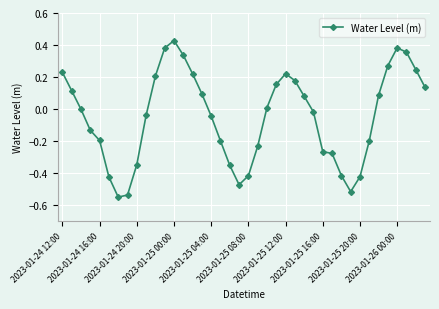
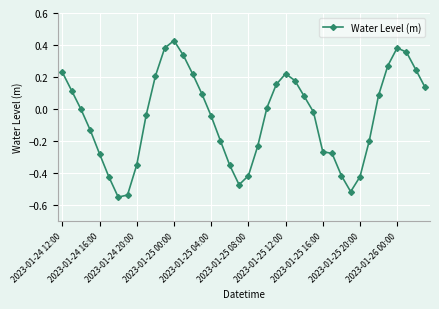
  {
    "2023-01-24 12:00": 0.23,
-   "2023-01-24 16:00": -0.20,
+   "2023-01-24 16:00": -0.28,
    "2023-01-24 20:00": -0.35,
    "2023-01-25 00:00": 0.43,
    "2023-01-25 04:00": -0.04,
    "2023-01-25 08:00": -0.42,
    "2023-01-25 12:00": 0.22,
    "2023-01-25 16:00": -0.27,
    "2023-01-25 20:00": -0.42,
    "2023-01-26 00:00": 0.38
  }
